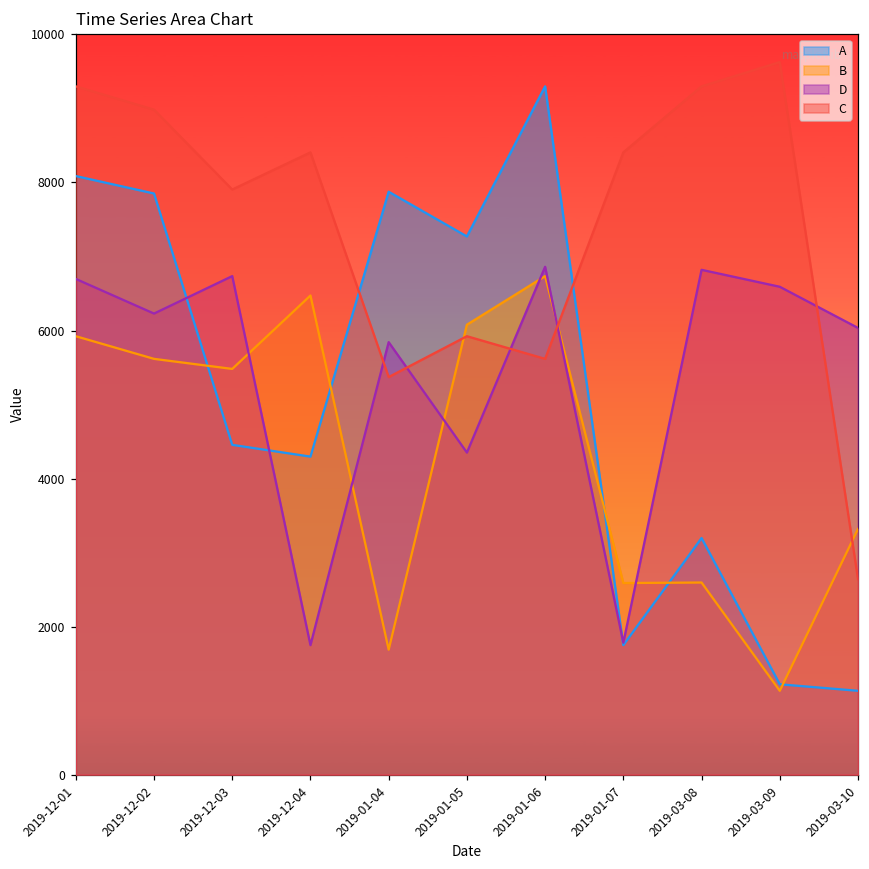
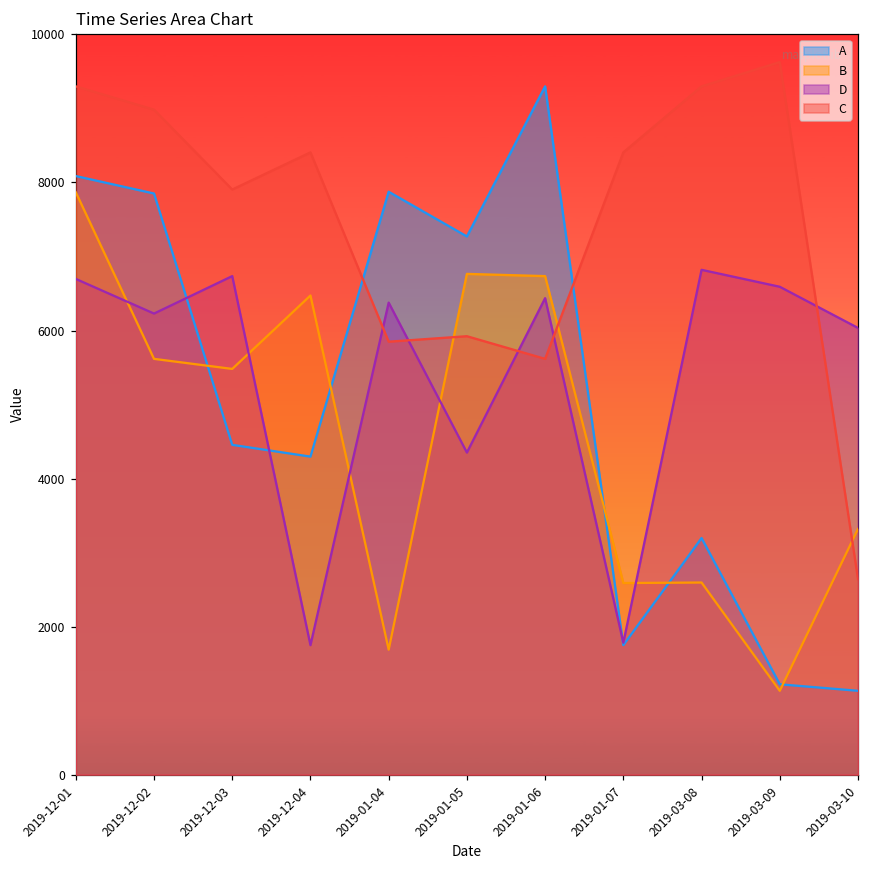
  {
    "A": {
      "2019-12-01": 8100,
      "2019-12-02": 7900,
      "2019-12-03": 4500,
      "2019-12-04": 4300,
      "2019-01-04": 7900,
      "2019-01-05": 7300,
      "2019-01-06": 9300,
      "2019-03-08": 3200,
      "2019-03-09": 1200,
      "2019-03-10": 1100
    },
    "B": {
-     "2019-12-01": 5900,
+     "2019-12-01": 7900,
      "2019-12-02": 5600,
      "2019-12-03": 5500,
      "2019-12-04": 6500,
      "2019-01-04": 1700,
-     "2019-01-05": 6100,
+     "2019-01-05": 6800,
      "2019-01-06": 6700,
      "2019-01-07": 2600,
      "2019-03-08": 2600,
      "2019-03-09": 1100,
      "2019-03-10": 3300
    },
    "D": {
      "2019-12-01": 6700,
      "2019-12-02": 6200,
      "2019-12-03": 6700,
      "2019-12-04": 1700,
-     "2019-01-04": 5800,
+     "2019-01-04": 6400,
      "2019-01-05": 4400,
-     "2019-01-06": 6900,
+     "2019-01-06": 6400,
      "2019-03-08": 6800,
      "2019-03-09": 6600,
      "2019-03-10": 6000
    },
    "C": {
      "2019-12-01": 9300,
      "2019-12-02": 9000,
      "2019-12-03": 7900,
      "2019-12-04": 8400,
-     "2019-01-04": 5400,
+     "2019-01-04": 5800,
      "2019-01-05": 5900,
      "2019-01-06": 5600,
      "2019-01-07": 8400,
      "2019-03-08": 9300,
      "2019-03-09": 9600,
      "2019-03-10": 2600
    }
  }
